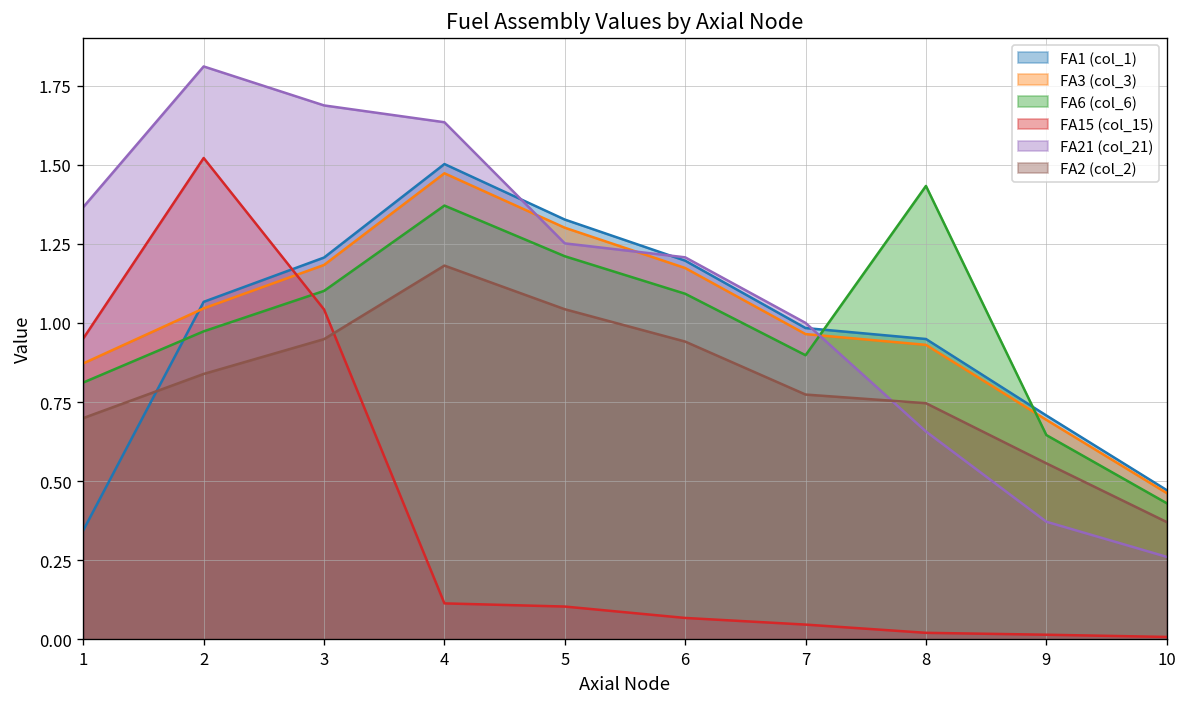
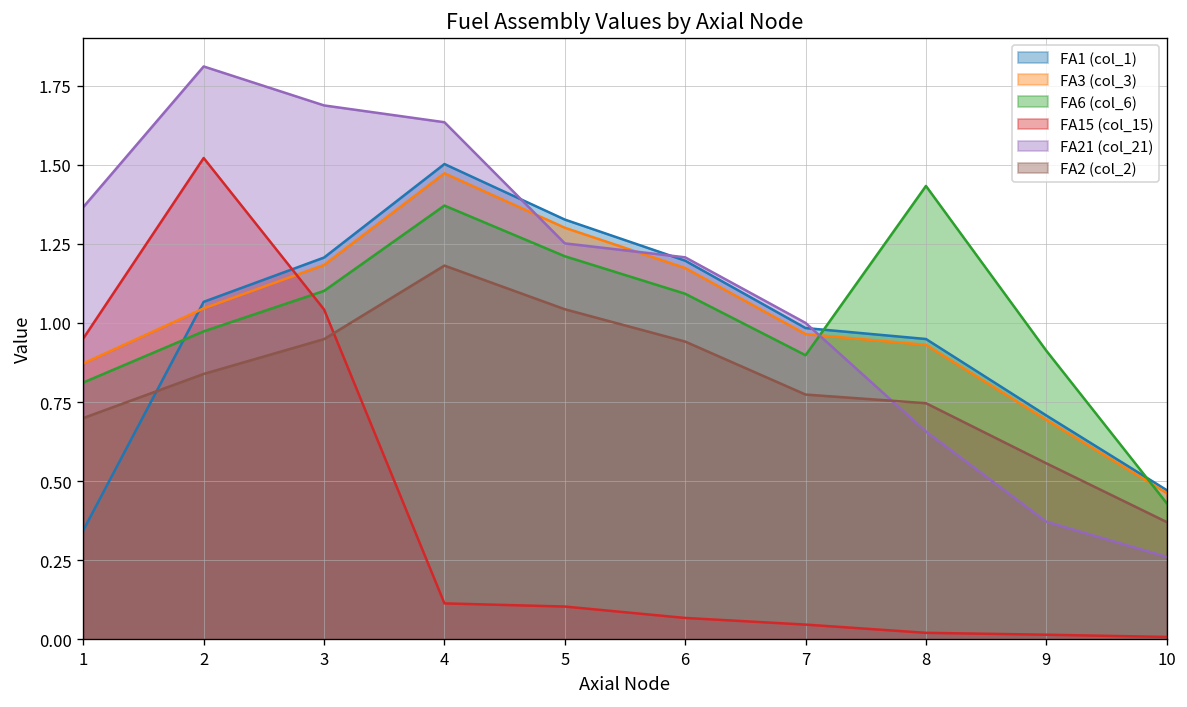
  {
    "FA1 (col_1)": {
      "1": 0.34,
      "2": 1.07,
      "3": 1.21,
      "4": 1.50,
      "5": 1.33,
      "6": 1.20,
      "7": 0.98,
      "8": 0.95,
      "9": 0.71
    },
    "FA6 (col_6)": {
      "1": 0.81,
      "2": 0.97,
      "3": 1.10,
      "4": 1.37,
      "5": 1.21,
      "6": 1.09,
      "7": 0.90,
      "8": 1.43,
-     "9": 0.65,
+     "9": 0.91,
      "10": 0.43
    },
    "FA21 (col_21)": {
      "1": 1.37,
      "2": 1.81,
      "3": 1.69,
      "4": 1.63,
      "5": 1.25,
      "6": 1.21,
      "7": 1.00,
      "8": 0.66,
      "9": 0.37,
      "10": 0.26
    }
  }
